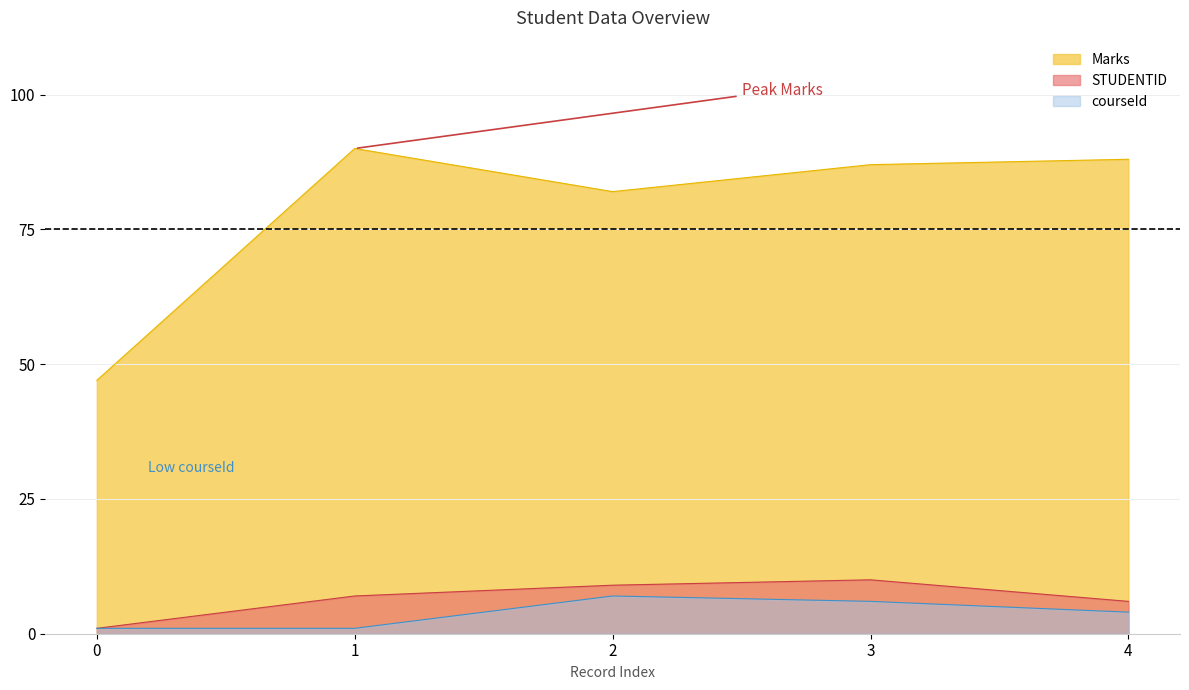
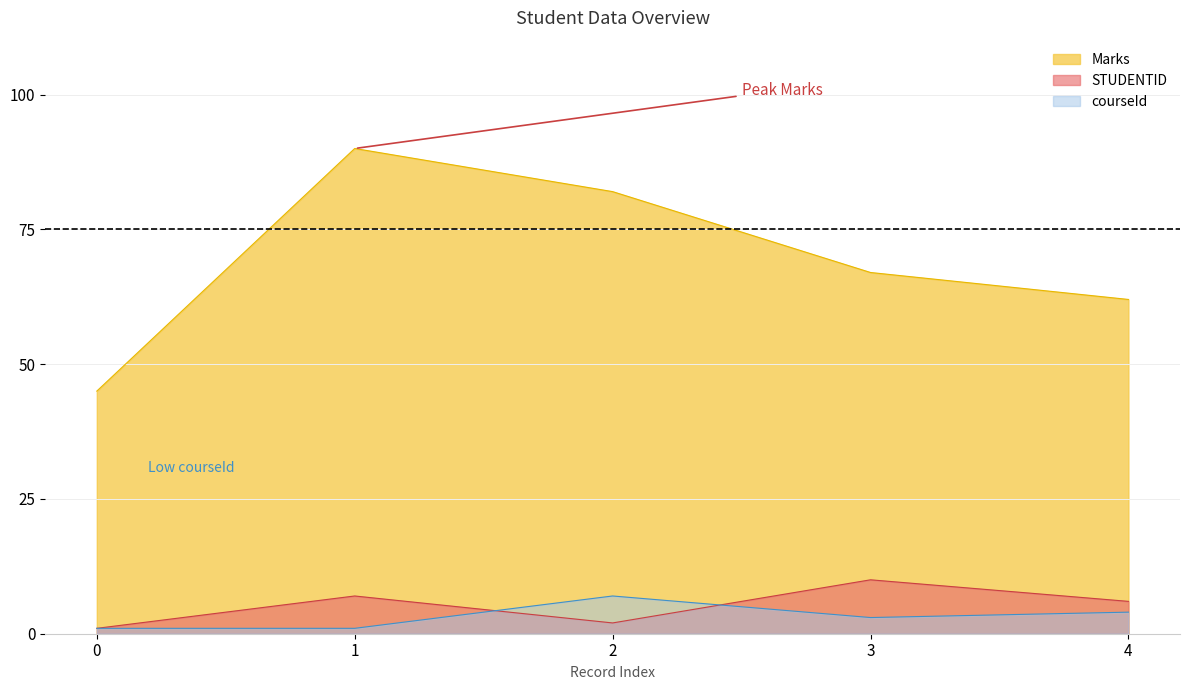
  {
    "Marks": {
-     "0": 47,
+     "0": 45,
      "1": 90,
      "2": 82,
-     "3": 87,
-     "4": 88
+     "3": 67,
+     "4": 62
    },
    "STUDENTID": {
      "1": 7,
-     "2": 9,
+     "2": 2,
      "3": 10,
      "4": 6
    },
    "courseId": {
      "1": 1,
      "2": 7,
-     "3": 6,
+     "3": 3,
      "4": 4
    }
  }
